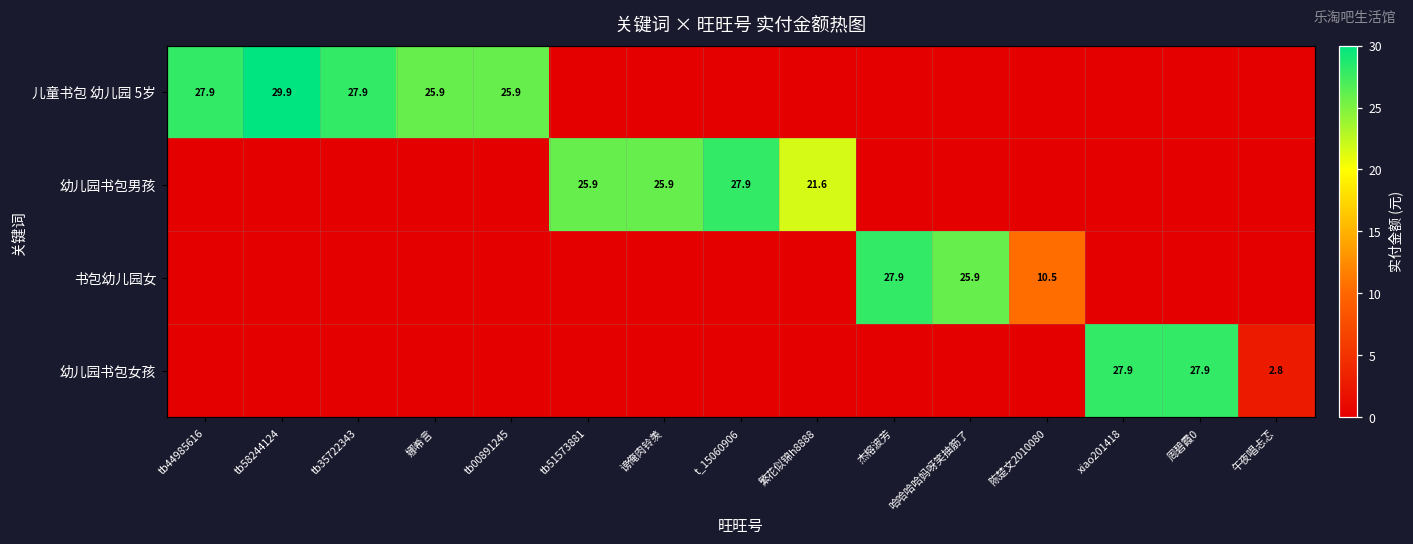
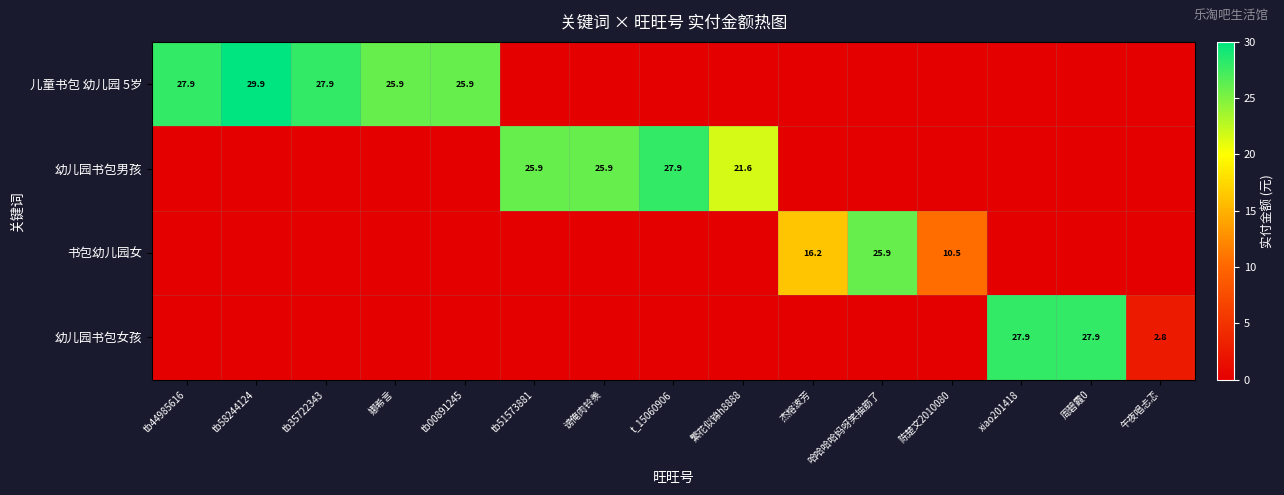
  {
    "儿童书包 幼儿园 5岁": {
      "tb44985616": 27.9,
      "tb58244124": 29.9,
      "tb35722343": 27.9,
      "娜希言": 25.9,
      "tb00891245": 25.9
    },
    "幼儿园书包男孩": {
      "tb51573881": 25.9,
      "谤俺肉铃羡": 25.9,
      "t_15060906": 27.9,
      "繁花似锦h8888": 21.6
    },
    "书包幼儿园女": {
-     "杰榕波芳": 27.9,
+     "杰榕波芳": 16.2,
      "哈哈哈哈妈呀笑抽筋了": 25.9,
      "陈楚文2010080": 10.5
    },
    "幼儿园书包女孩": {
      "xiao201418": 27.9,
      "周碧霞0": 27.9,
      "午夜唱忐忑": 2.8
    }
  }
